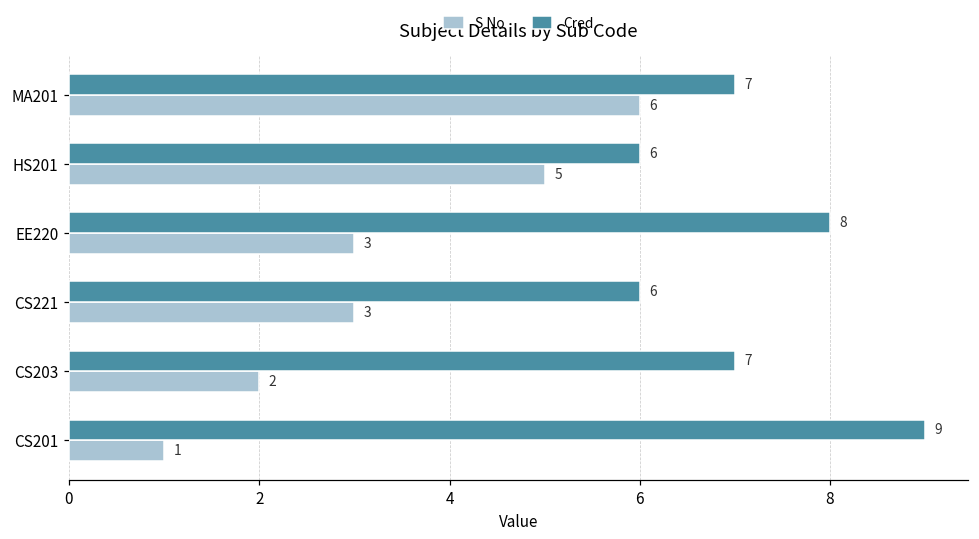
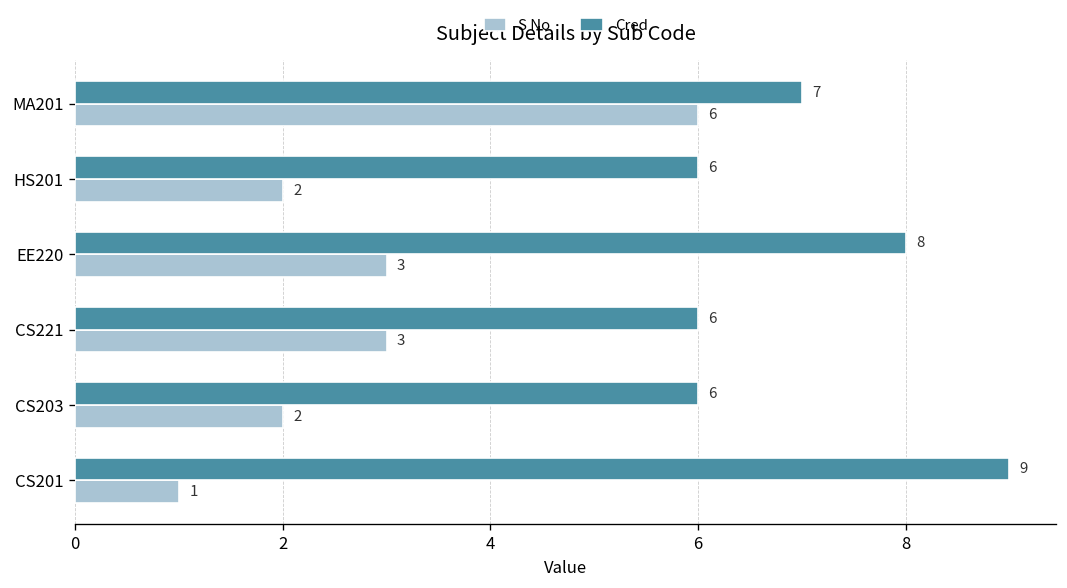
  {
    "S No": {
      "MA201": 6,
-     "HS201": 5,
+     "HS201": 2,
      "EE220": 3,
      "CS221": 3,
      "CS203": 2,
      "CS201": 1
    },
    "Cred": {
      "MA201": 7,
      "HS201": 6,
      "EE220": 8,
      "CS221": 6,
-     "CS203": 7,
+     "CS203": 6,
      "CS201": 9
    }
  }
